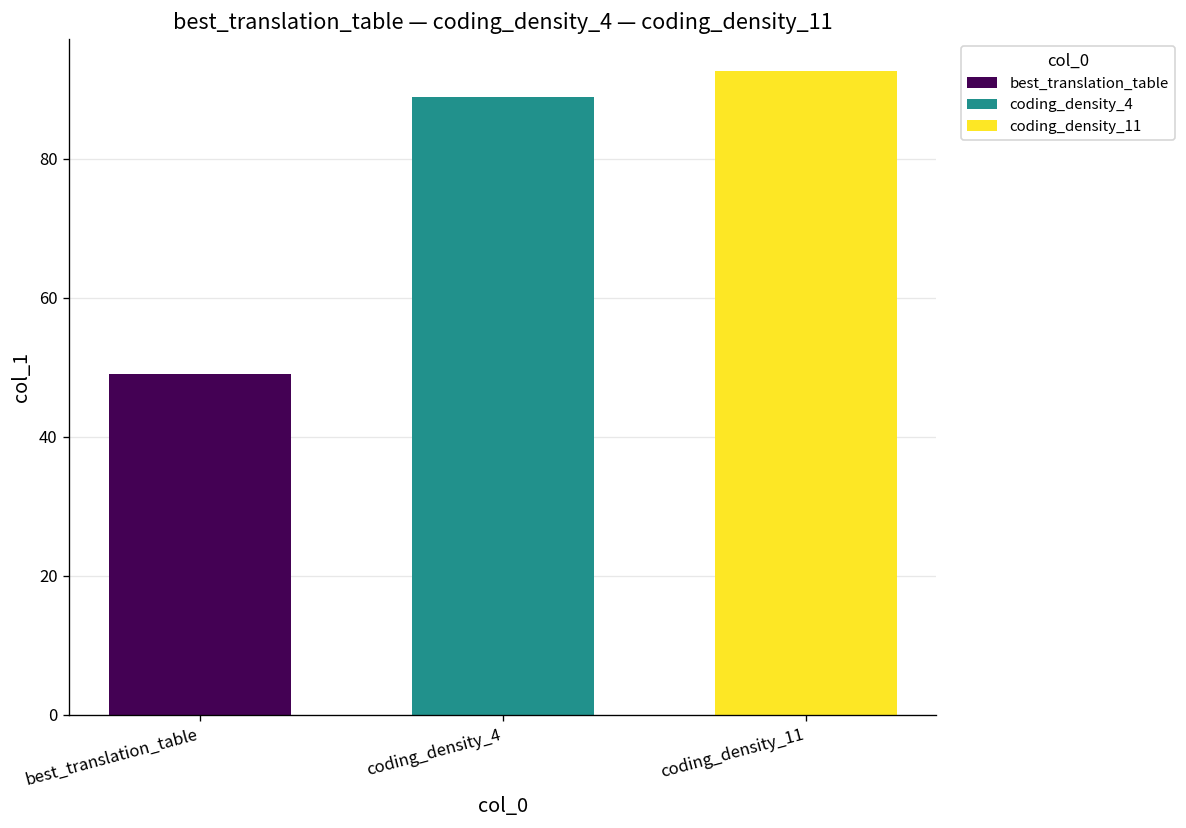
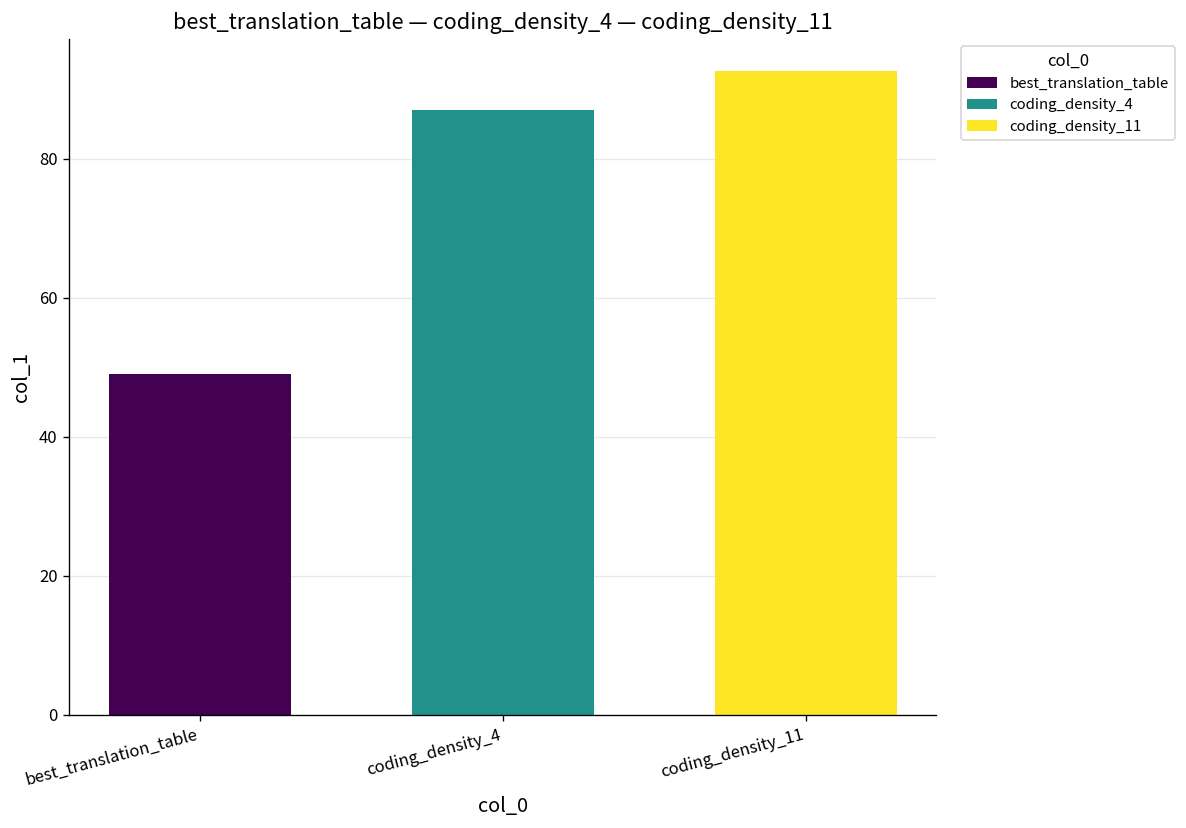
  {
    "best_translation_table": 49,
-   "coding_density_4": 89,
+   "coding_density_4": 87,
    "coding_density_11": 93
  }
